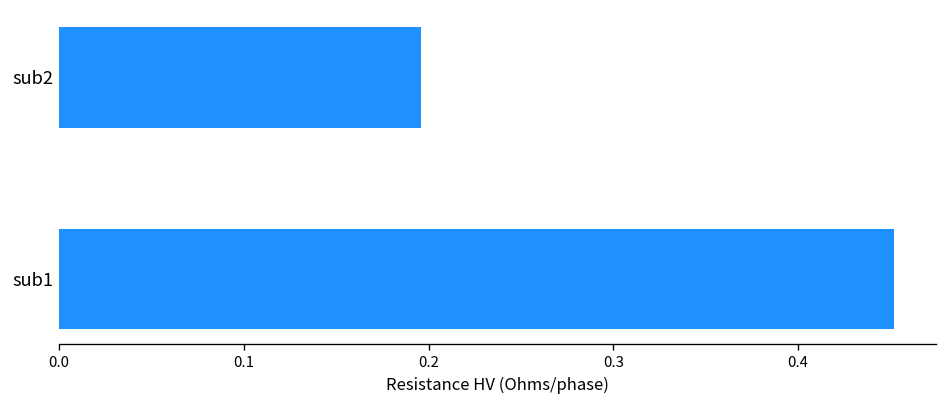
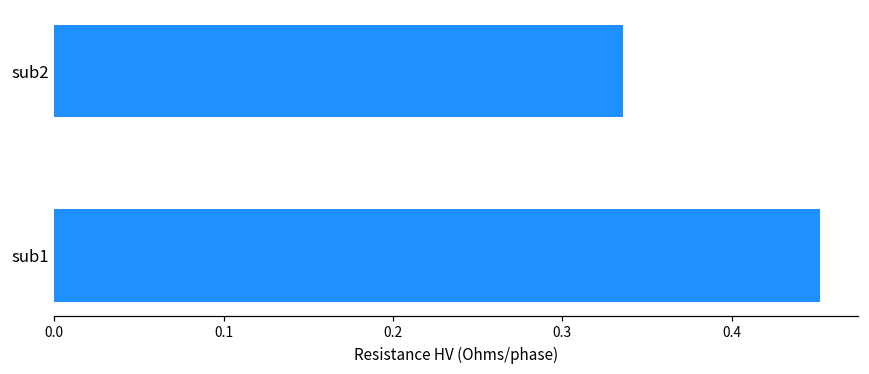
  {
-   "sub2": 0.196,
+   "sub2": 0.336,
    "sub1": 0.452
  }
